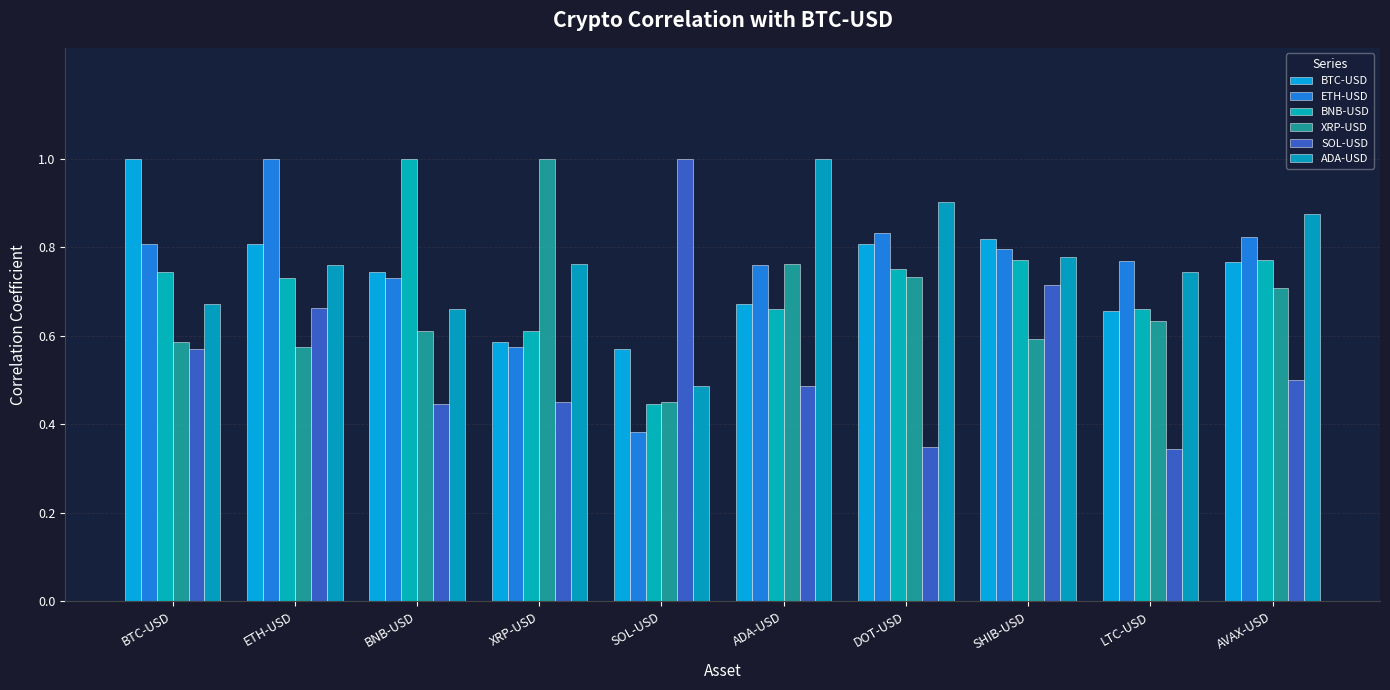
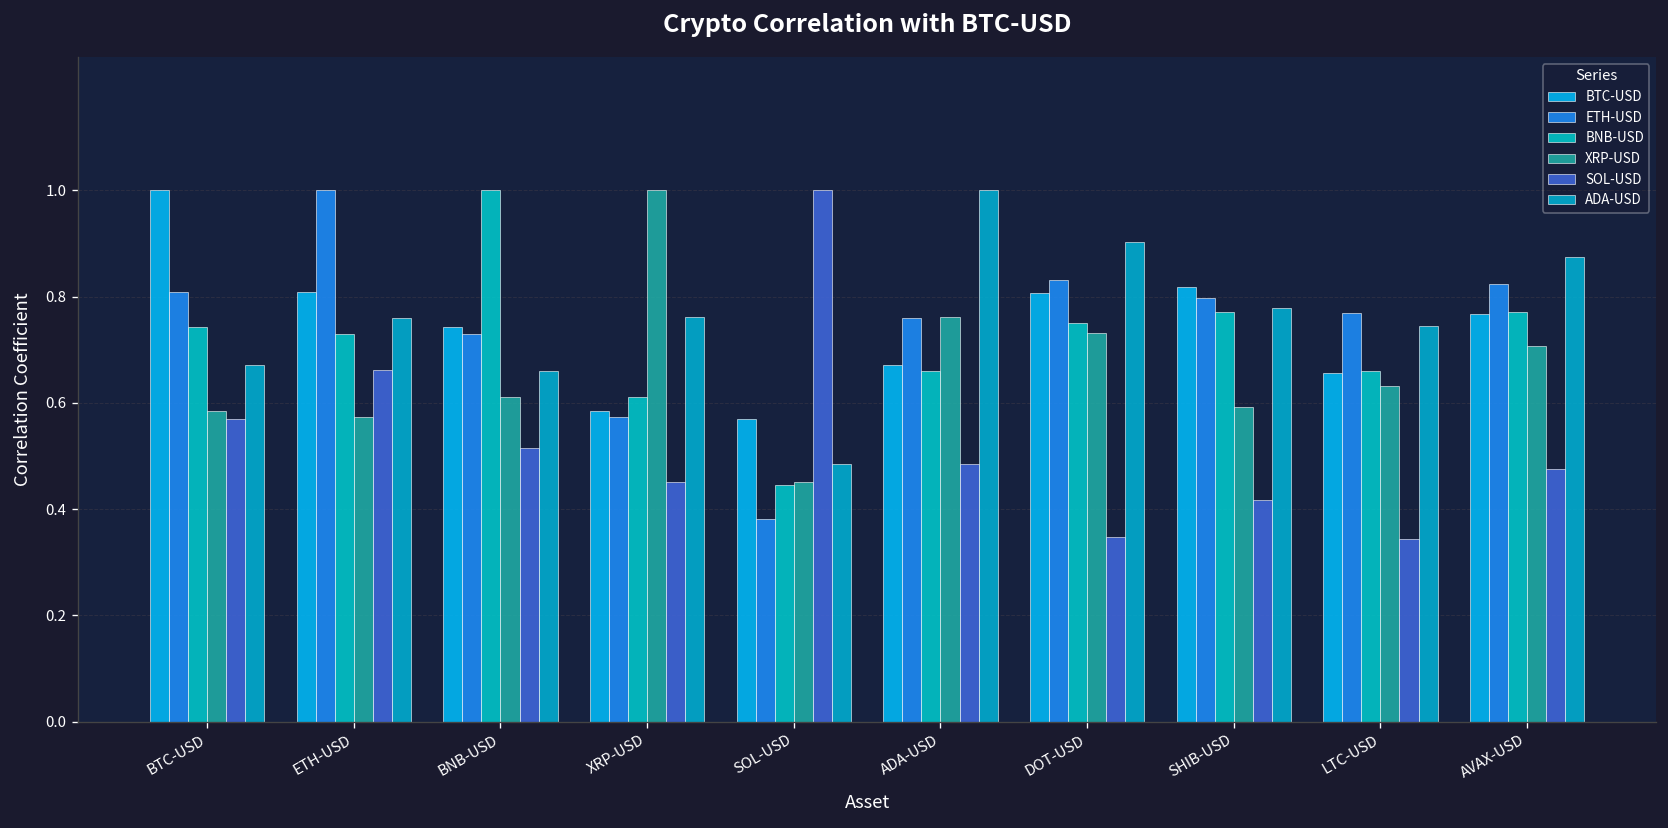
  {
    "SOL-USD": {
      "BTC-USD": 0.57,
      "ETH-USD": 0.66,
-     "BNB-USD": 0.45,
+     "BNB-USD": 0.51,
      "XRP-USD": 0.45,
      "SOL-USD": 1.00,
      "ADA-USD": 0.49,
      "DOT-USD": 0.35,
-     "SHIB-USD": 0.71,
+     "SHIB-USD": 0.42,
      "LTC-USD": 0.34,
-     "AVAX-USD": 0.50
+     "AVAX-USD": 0.47
    }
  }
